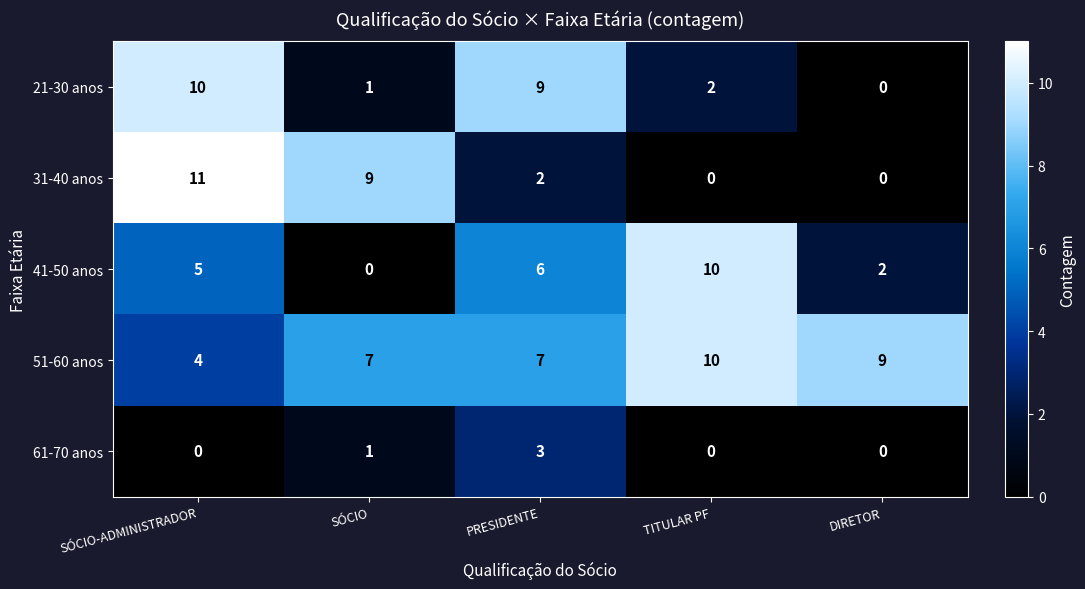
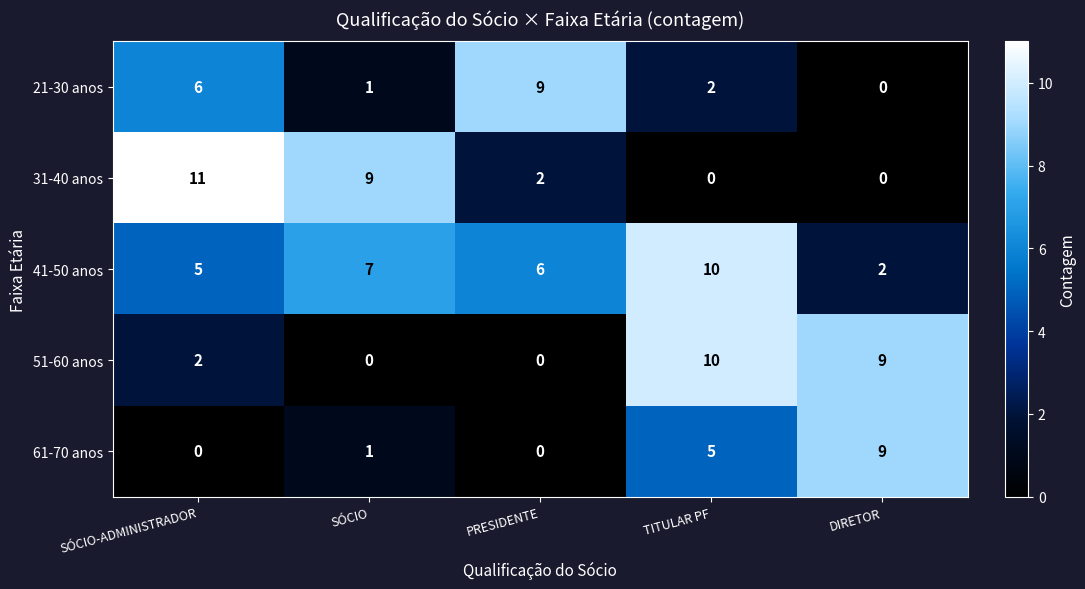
  {
    "21-30 anos": {
-     "SÓCIO-ADMINISTRADOR": 10,
+     "SÓCIO-ADMINISTRADOR": 6,
      "SÓCIO": 1,
      "PRESIDENTE": 9,
      "TITULAR PF": 2,
      "DIRETOR": 0
    },
    "31-40 anos": {
      "SÓCIO-ADMINISTRADOR": 11,
      "SÓCIO": 9,
      "PRESIDENTE": 2,
      "TITULAR PF": 0,
      "DIRETOR": 0
    },
    "41-50 anos": {
      "SÓCIO-ADMINISTRADOR": 5,
-     "SÓCIO": 0,
+     "SÓCIO": 7,
      "PRESIDENTE": 6,
      "TITULAR PF": 10,
      "DIRETOR": 2
    },
    "51-60 anos": {
-     "SÓCIO-ADMINISTRADOR": 4,
-     "SÓCIO": 7,
-     "PRESIDENTE": 7,
+     "SÓCIO-ADMINISTRADOR": 2,
+     "SÓCIO": 0,
+     "PRESIDENTE": 0,
      "TITULAR PF": 10,
      "DIRETOR": 9
    },
    "61-70 anos": {
      "SÓCIO-ADMINISTRADOR": 0,
      "SÓCIO": 1,
-     "PRESIDENTE": 3,
-     "TITULAR PF": 0,
-     "DIRETOR": 0
+     "PRESIDENTE": 0,
+     "TITULAR PF": 5,
+     "DIRETOR": 9
    }
  }
